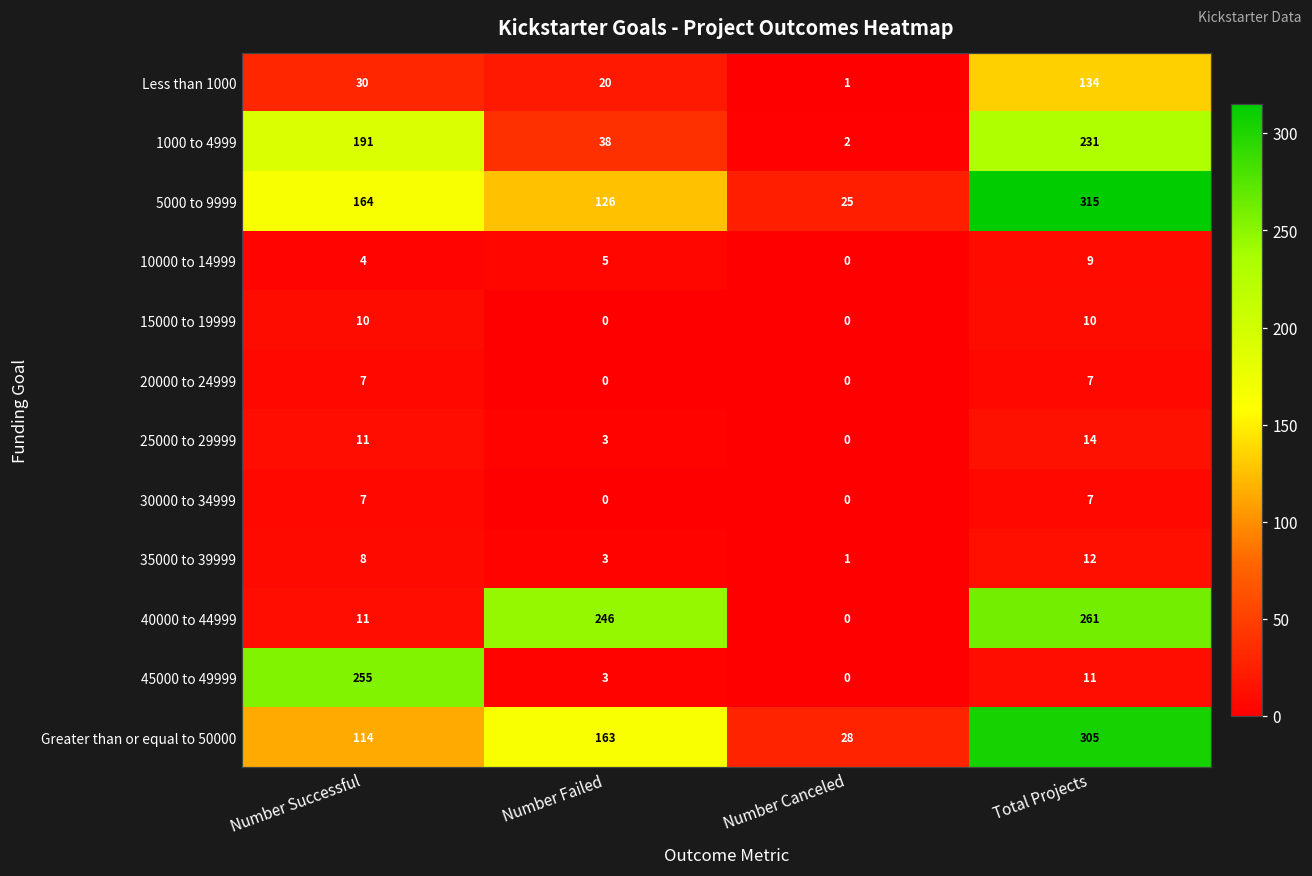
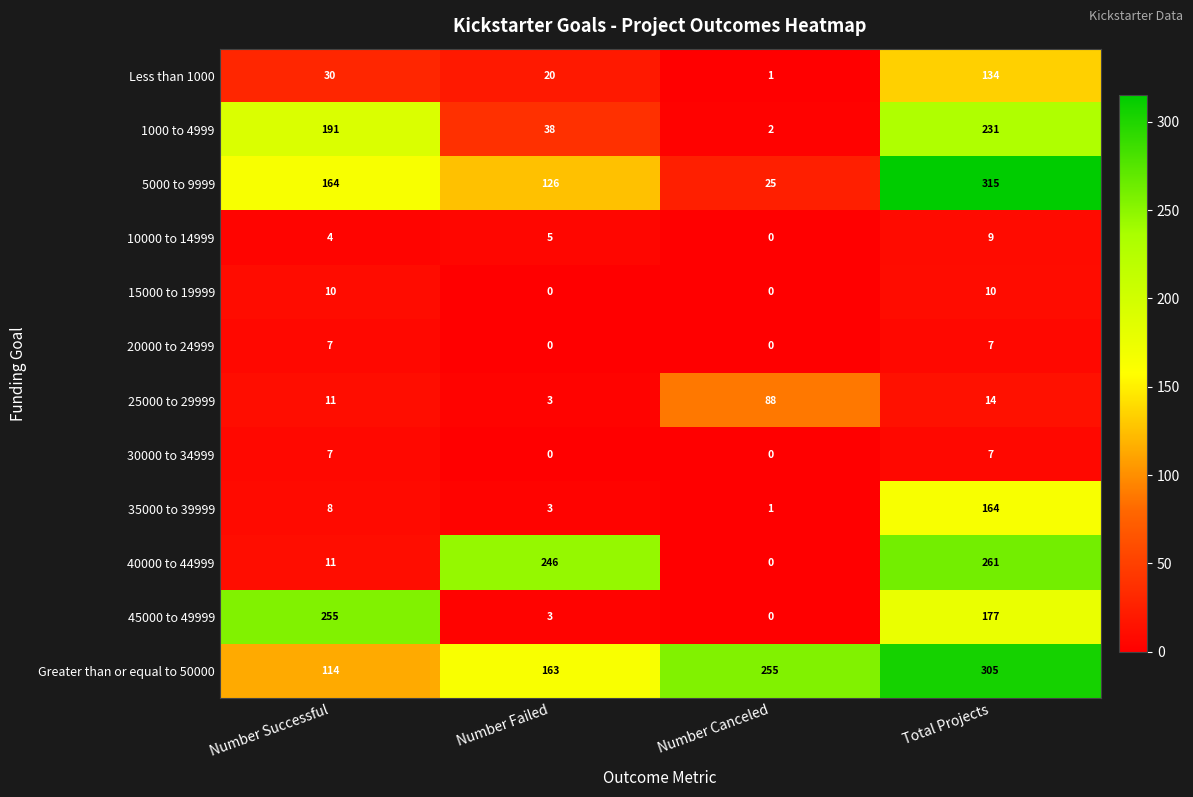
  {
    "Less than 1000": {
      "Number Successful": 30,
      "Number Failed": 20,
      "Number Canceled": 1,
      "Total Projects": 134
    },
    "1000 to 4999": {
      "Number Successful": 191,
      "Number Failed": 38,
      "Number Canceled": 2,
      "Total Projects": 231
    },
    "5000 to 9999": {
      "Number Successful": 164,
      "Number Failed": 126,
      "Number Canceled": 25,
      "Total Projects": 315
    },
    "10000 to 14999": {
      "Number Successful": 4,
      "Number Failed": 5,
      "Number Canceled": 0,
      "Total Projects": 9
    },
    "15000 to 19999": {
      "Number Successful": 10,
      "Number Failed": 0,
      "Number Canceled": 0,
      "Total Projects": 10
    },
    "20000 to 24999": {
      "Number Successful": 7,
      "Number Failed": 0,
      "Number Canceled": 0,
      "Total Projects": 7
    },
    "25000 to 29999": {
      "Number Successful": 11,
      "Number Failed": 3,
-     "Number Canceled": 0,
+     "Number Canceled": 88,
      "Total Projects": 14
    },
    "30000 to 34999": {
      "Number Successful": 7,
      "Number Failed": 0,
      "Number Canceled": 0,
      "Total Projects": 7
    },
    "35000 to 39999": {
      "Number Successful": 8,
      "Number Failed": 3,
      "Number Canceled": 1,
-     "Total Projects": 12
+     "Total Projects": 164
    },
    "40000 to 44999": {
      "Number Successful": 11,
      "Number Failed": 246,
      "Number Canceled": 0,
      "Total Projects": 261
    },
    "45000 to 49999": {
      "Number Successful": 255,
      "Number Failed": 3,
      "Number Canceled": 0,
-     "Total Projects": 11
+     "Total Projects": 177
    },
    "Greater than or equal to 50000": {
      "Number Successful": 114,
      "Number Failed": 163,
-     "Number Canceled": 28,
+     "Number Canceled": 255,
      "Total Projects": 305
    }
  }
